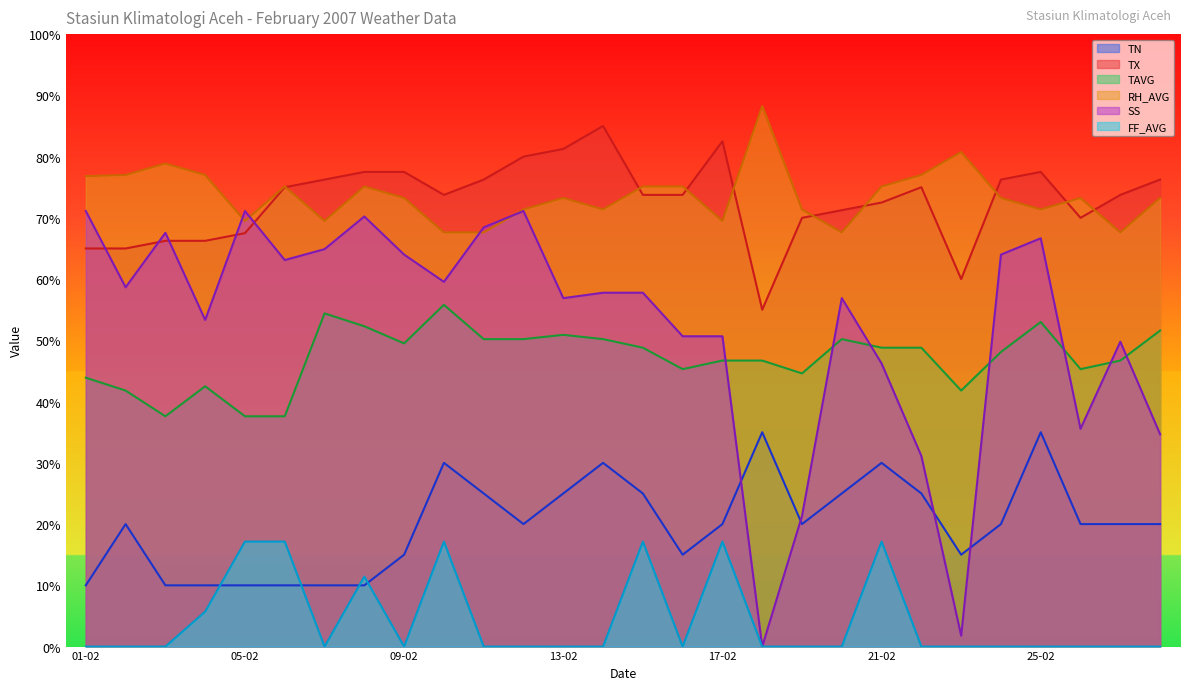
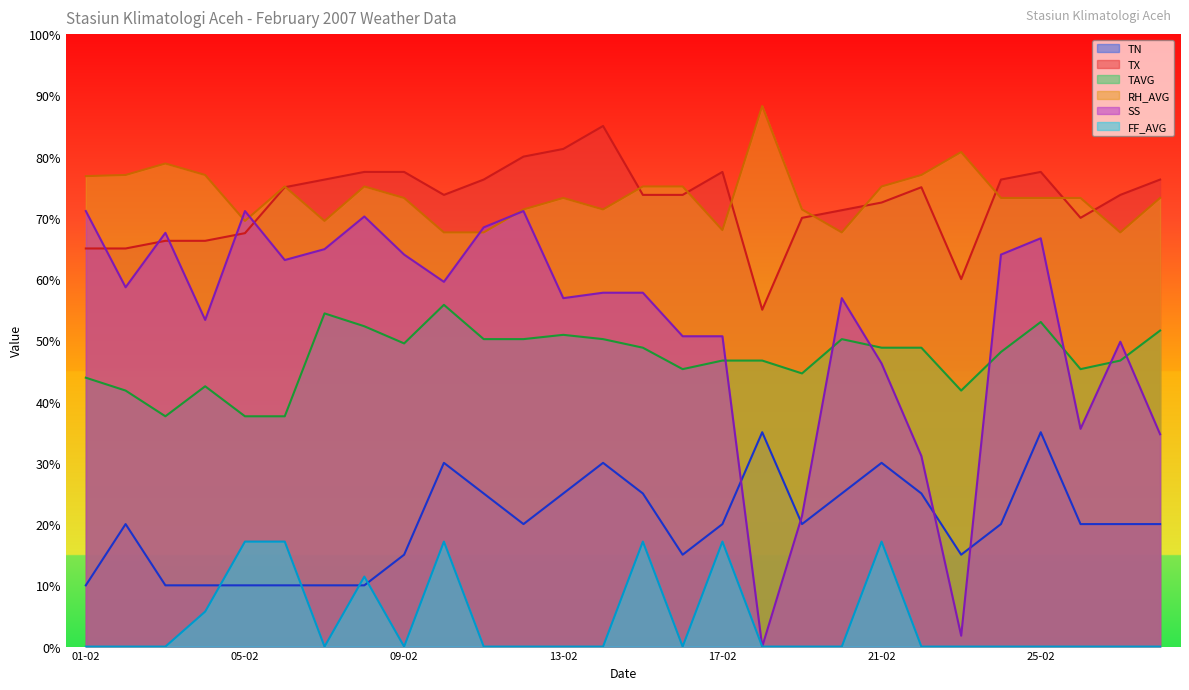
  {
    "TN": {
      "01-02": "10%",
      "05-02": "10%",
      "09-02": "15%",
      "13-02": "25%",
      "17-02": "20%",
      "21-02": "30%",
      "25-02": "35%"
    },
    "TX": {
      "01-02": "65%",
      "05-02": "68%",
      "09-02": "78%",
      "13-02": "81%",
-     "17-02": "83%",
+     "17-02": "78%",
      "21-02": "73%",
      "25-02": "78%"
    },
    "TAVG": {
      "01-02": "44%",
      "05-02": "38%",
      "09-02": "50%",
      "13-02": "51%",
      "17-02": "47%",
      "21-02": "49%",
      "25-02": "53%"
    },
    "RH_AVG": {
      "01-02": "77%",
      "05-02": "70%",
      "09-02": "73%",
      "13-02": "73%",
-     "17-02": "70%",
+     "17-02": "68%",
      "21-02": "75%",
-     "25-02": "71%"
+     "25-02": "73%"
    },
    "SS": {
      "01-02": "71%",
      "05-02": "71%",
      "09-02": "64%",
      "13-02": "57%",
      "17-02": "51%",
      "21-02": "46%",
      "25-02": "67%"
    },
    "FF_AVG": {
      "01-02": "0%",
      "05-02": "17%",
      "09-02": "0%",
      "13-02": "0%",
      "17-02": "17%",
      "21-02": "17%",
      "25-02": "0%"
    }
  }
